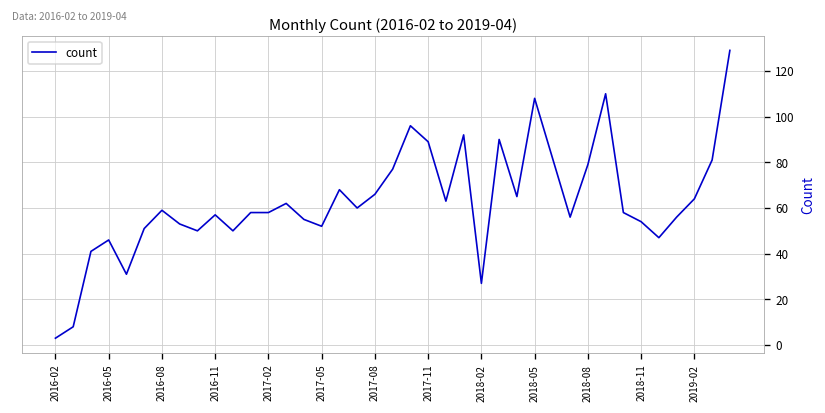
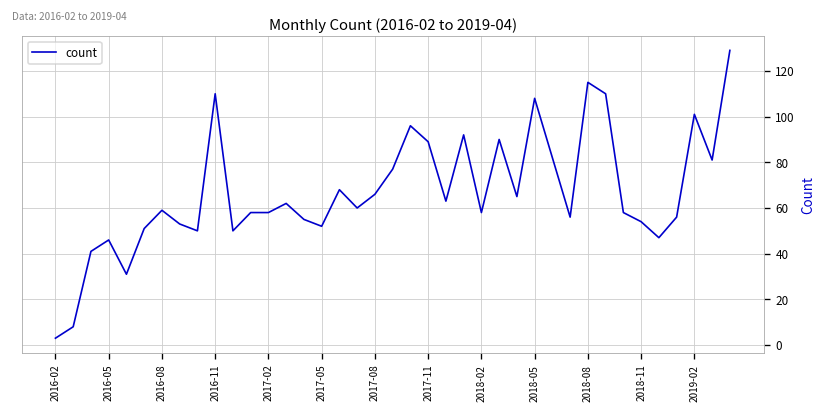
  {
    "2016-02": 3,
    "2016-05": 46,
    "2016-08": 59,
-   "2016-11": 57,
+   "2016-11": 110,
    "2017-02": 58,
    "2017-05": 52,
    "2017-08": 66,
    "2017-11": 89,
-   "2018-02": 27,
+   "2018-02": 58,
    "2018-05": 108,
-   "2018-08": 79,
+   "2018-08": 115,
    "2018-11": 54,
-   "2019-02": 64
+   "2019-02": 101
  }
